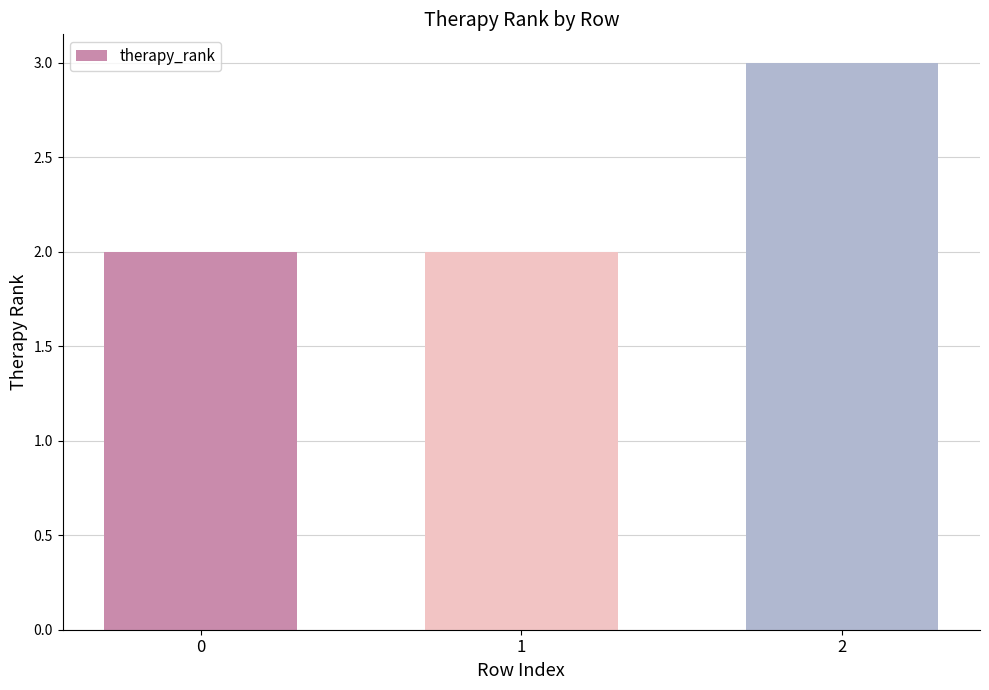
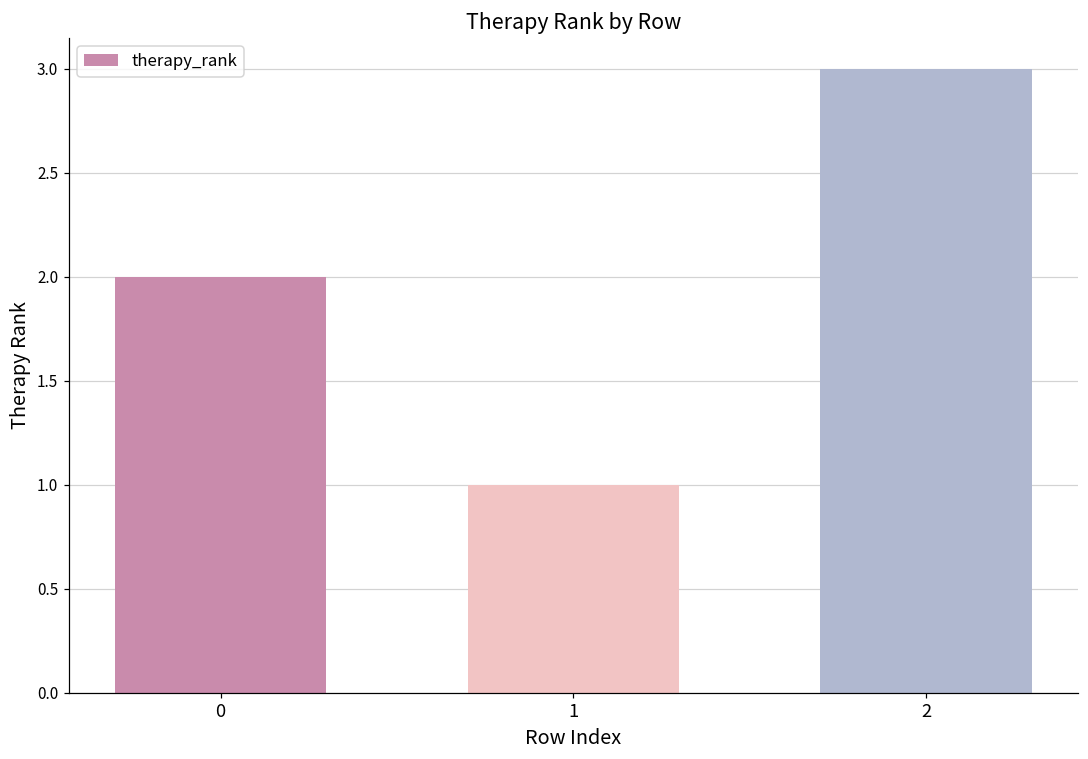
  {
    "0": 2,
-   "1": 2,
+   "1": 1,
    "2": 3
  }
